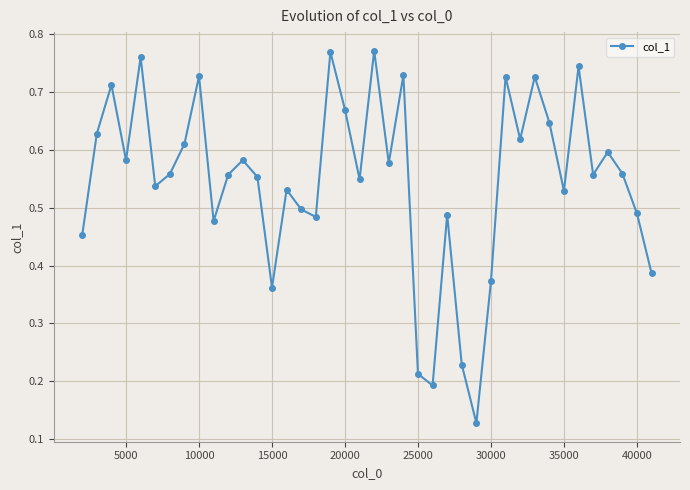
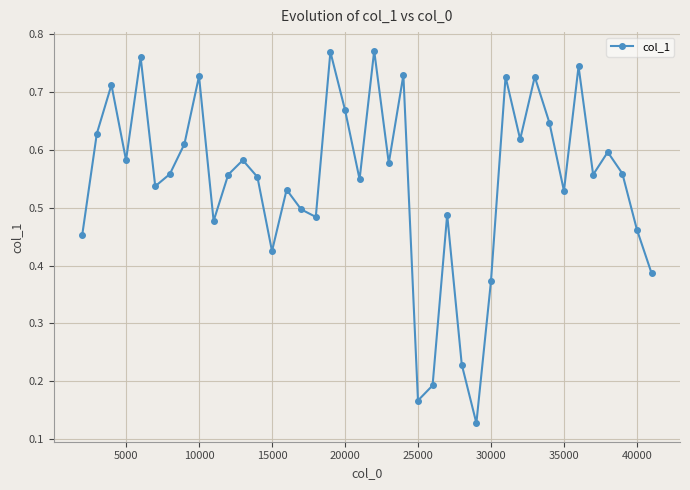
  {
    "5000": 0.58,
    "10000": 0.73,
-   "15000": 0.36,
+   "15000": 0.43,
    "20000": 0.67,
-   "25000": 0.21,
+   "25000": 0.17,
    "30000": 0.37,
    "35000": 0.53,
-   "40000": 0.49
+   "40000": 0.46
  }
